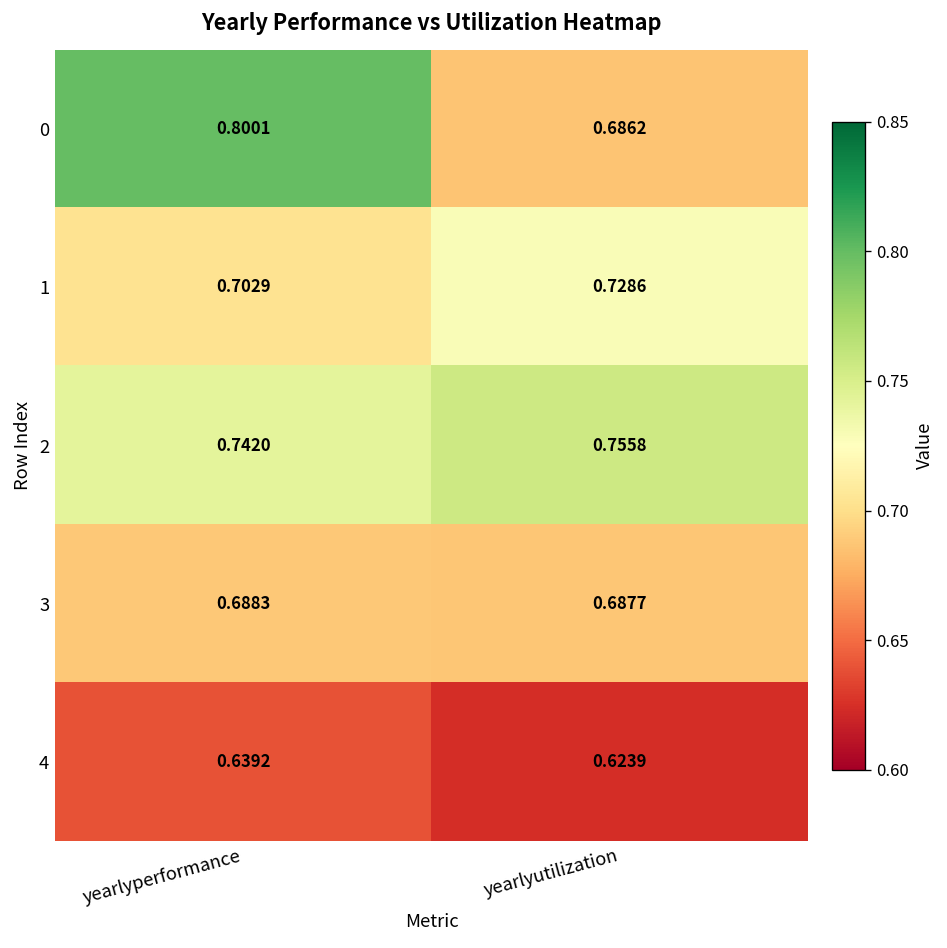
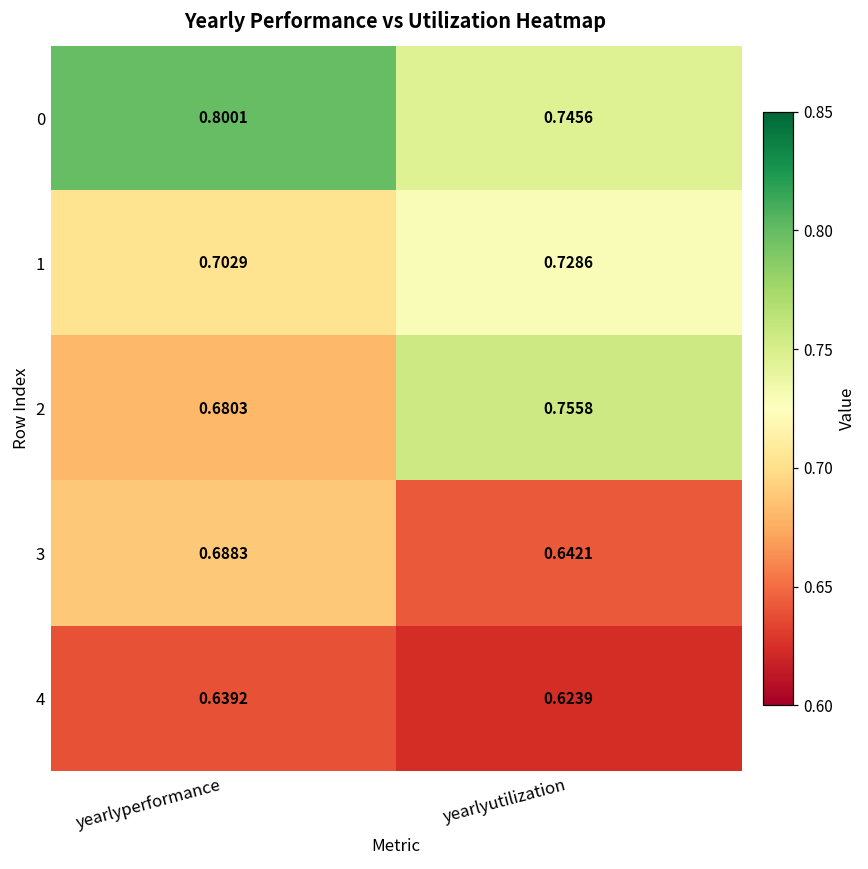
  {
    "0": {
      "yearlyperformance": 0.8001,
-     "yearlyutilization": 0.6862
+     "yearlyutilization": 0.7456
    },
    "1": {
      "yearlyperformance": 0.7029,
      "yearlyutilization": 0.7286
    },
    "2": {
-     "yearlyperformance": 0.7420,
+     "yearlyperformance": 0.6803,
      "yearlyutilization": 0.7558
    },
    "3": {
      "yearlyperformance": 0.6883,
-     "yearlyutilization": 0.6877
+     "yearlyutilization": 0.6421
    },
    "4": {
      "yearlyperformance": 0.6392,
      "yearlyutilization": 0.6239
    }
  }
